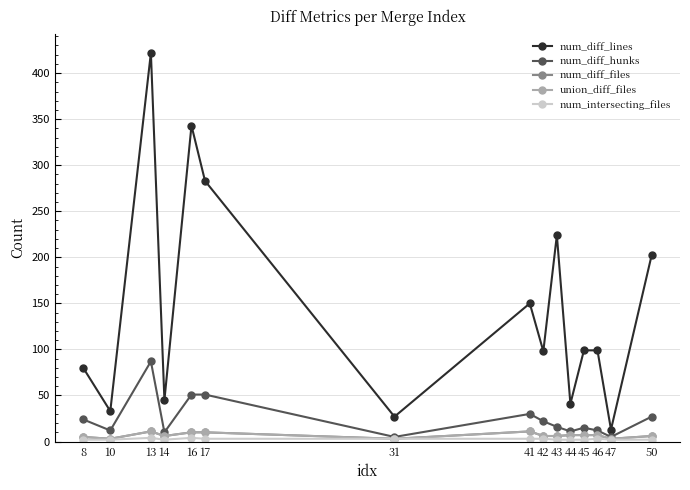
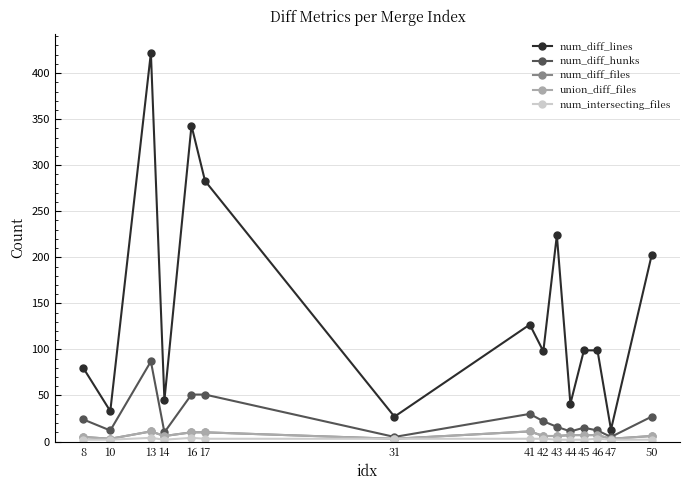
  {
    "num_diff_lines": {
      "8": 80,
      "10": 30,
      "13": 420,
      "14": 50,
      "16": 340,
      "17": 280,
      "31": 30,
-     "41": 150,
+     "41": 130,
      "42": 100,
      "43": 220,
      "44": 40,
      "45": 100,
      "46": 100,
      "47": 10,
      "50": 200
    },
    "num_diff_hunks": {
      "8": 20,
      "10": 10,
      "13": 90,
      "14": 10,
      "16": 50,
      "17": 50,
      "41": 30,
      "42": 20,
      "43": 20,
      "44": 10,
      "45": 20,
      "46": 10,
      "50": 30
    }
  }
